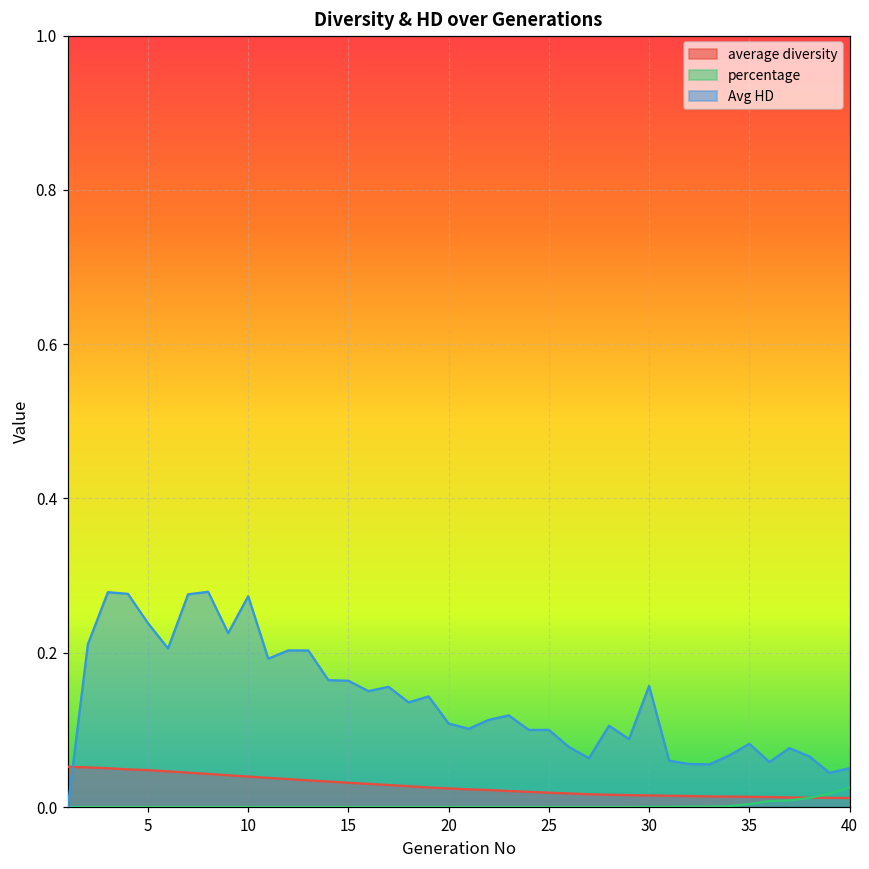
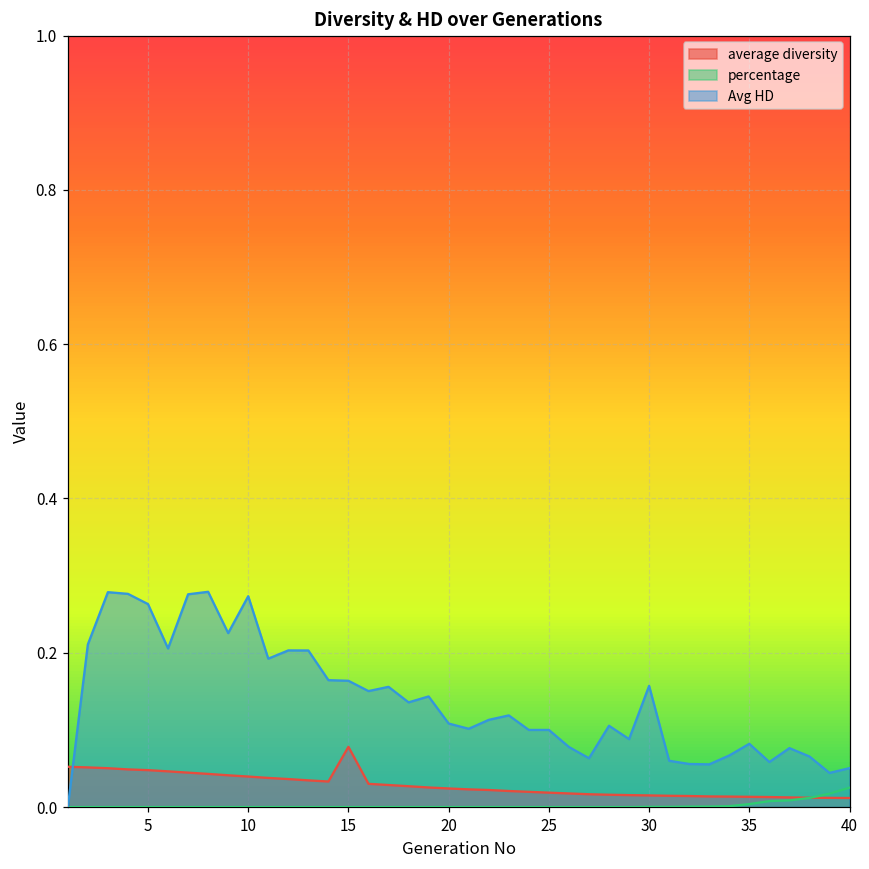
  {
    "average diversity": {
      "5": 0.05,
      "10": 0.04,
-     "15": 0.03,
+     "15": 0.08,
      "20": 0.02,
      "25": 0.02,
      "30": 0.02,
      "35": 0.01,
      "40": 0.01
    },
    "percentage": {
      "5": 0.00,
      "10": 0.00,
      "15": 0.00,
      "20": 0.00,
      "25": 0.00,
      "30": 0.00,
      "35": 0.00,
      "40": 0.03
    },
    "Avg HD": {
-     "5": 0.24,
+     "5": 0.26,
      "10": 0.27,
      "15": 0.16,
      "20": 0.11,
      "25": 0.10,
      "30": 0.16,
      "35": 0.08,
      "40": 0.05
    }
  }
